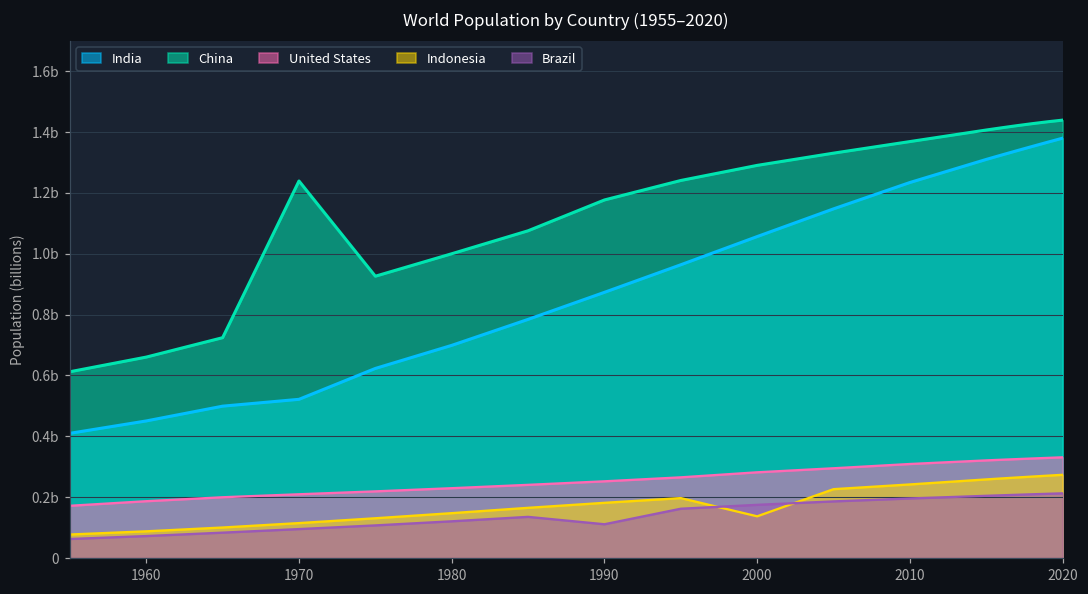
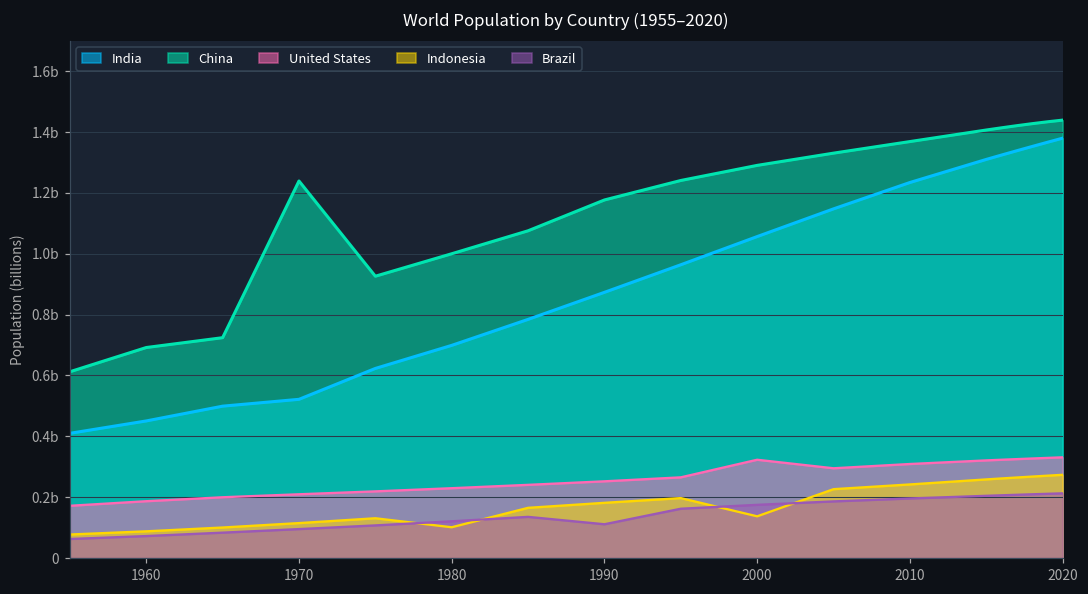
  {
    "India": {
      "1960": "0.45b",
      "1970": "0.52b",
      "1980": "0.70b",
      "1990": "0.87b",
      "2000": "1.06b",
      "2010": "1.23b",
      "2020": "1.38b"
    },
    "China": {
-     "1960": "0.66b",
+     "1960": "0.69b",
      "1970": "1.24b",
      "1980": "1.00b",
      "1990": "1.18b",
      "2000": "1.29b",
      "2010": "1.37b",
      "2020": "1.44b"
    },
    "United States": {
      "1960": "0.19b",
      "1970": "0.21b",
      "1980": "0.23b",
      "1990": "0.25b",
-     "2000": "0.28b",
+     "2000": "0.32b",
      "2010": "0.31b",
      "2020": "0.33b"
    },
    "Indonesia": {
      "1960": "0.09b",
      "1970": "0.11b",
-     "1980": "0.15b",
+     "1980": "0.10b",
      "1990": "0.18b",
      "2000": "0.14b",
      "2010": "0.24b",
      "2020": "0.27b"
    },
    "Brazil": {
      "1960": "0.07b",
      "1970": "0.10b",
      "1980": "0.12b",
      "1990": "0.11b",
      "2000": "0.17b",
      "2010": "0.20b",
      "2020": "0.21b"
    }
  }
